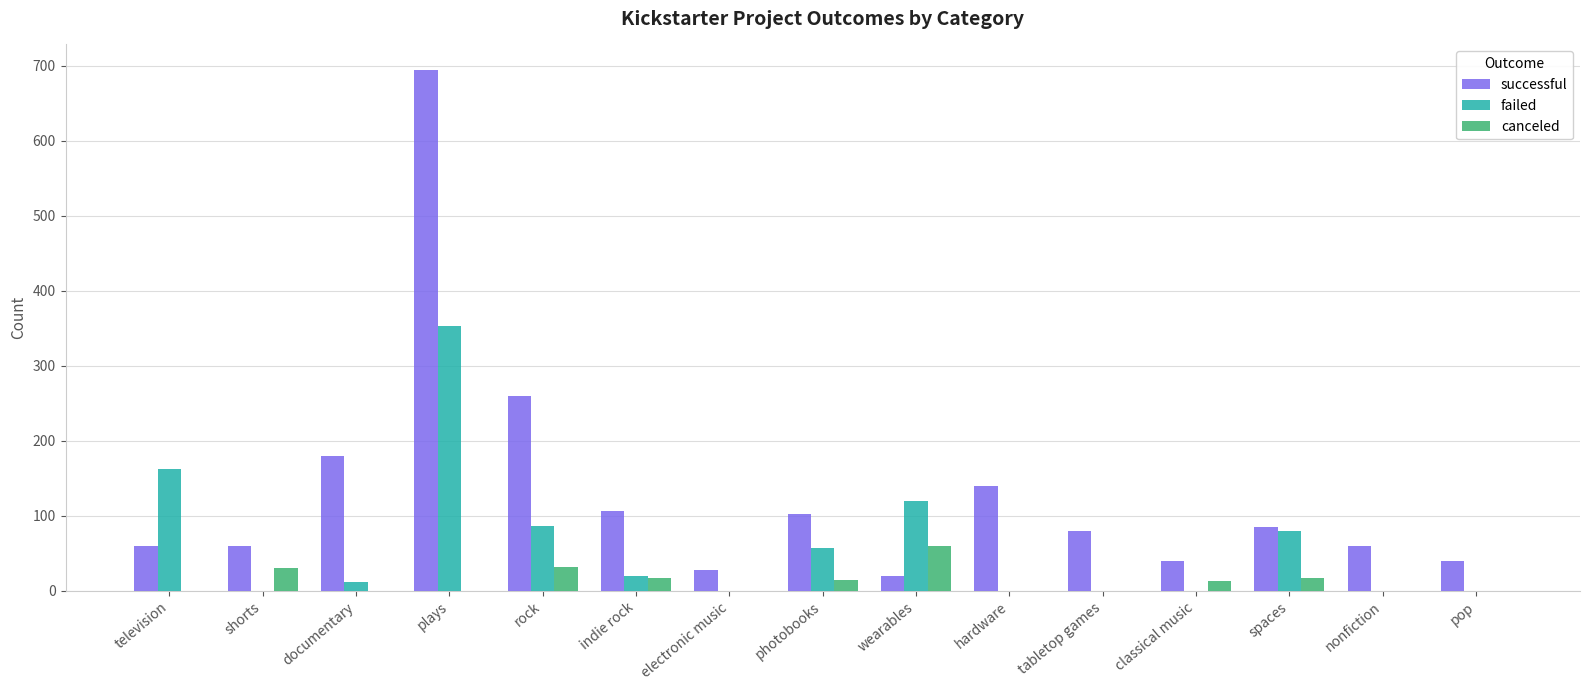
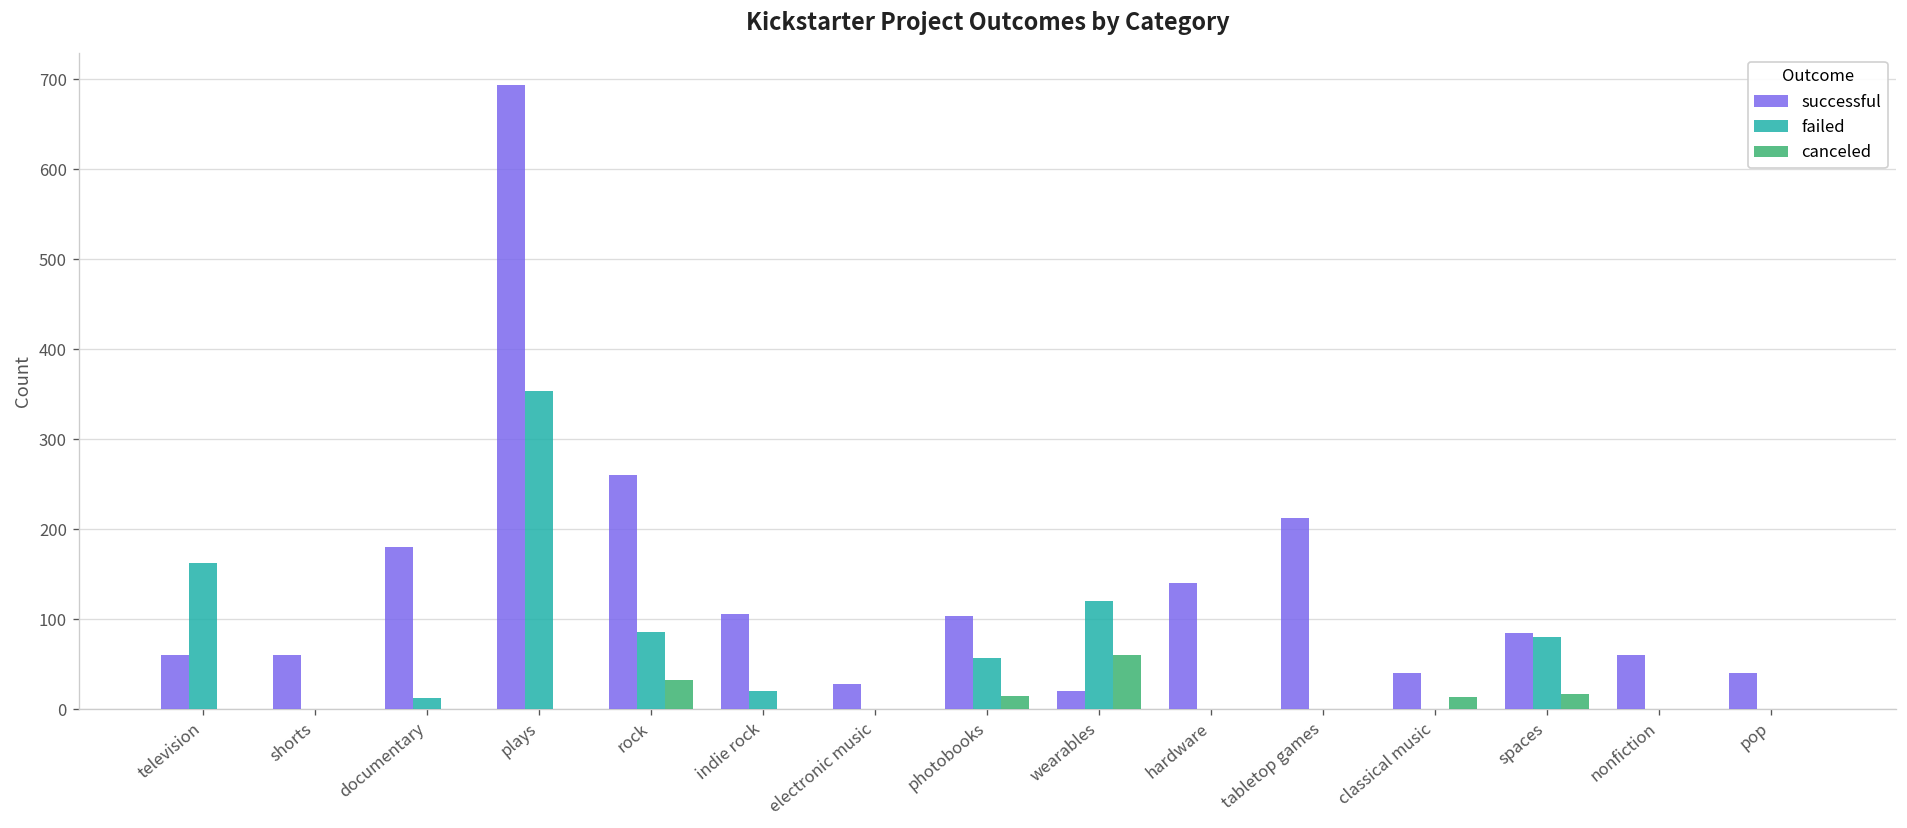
  {
    "successful": {
      "television": 60,
      "shorts": 60,
      "documentary": 180,
      "plays": 690,
      "rock": 260,
      "indie rock": 110,
      "electronic music": 30,
      "photobooks": 100,
      "wearables": 20,
      "hardware": 140,
-     "tabletop games": 80,
+     "tabletop games": 210,
      "classical music": 40,
      "spaces": 90,
      "nonfiction": 60,
      "pop": 40
    },
    "failed": {
      "television": 160,
      "shorts": 0,
      "documentary": 10,
      "plays": 350,
      "rock": 90,
      "indie rock": 20,
      "electronic music": 0,
      "photobooks": 60,
      "wearables": 120,
      "hardware": 0,
      "tabletop games": 0,
      "classical music": 0,
      "spaces": 80,
      "nonfiction": 0,
      "pop": 0
    },
    "canceled": {
      "television": 0,
-     "shorts": 30,
+     "shorts": 0,
      "documentary": 0,
      "plays": 0,
      "rock": 30,
-     "indie rock": 20,
+     "indie rock": 0,
      "electronic music": 0,
      "photobooks": 20,
      "wearables": 60,
      "hardware": 0,
      "tabletop games": 0,
      "classical music": 10,
      "spaces": 20,
      "nonfiction": 0,
      "pop": 0
    }
  }
